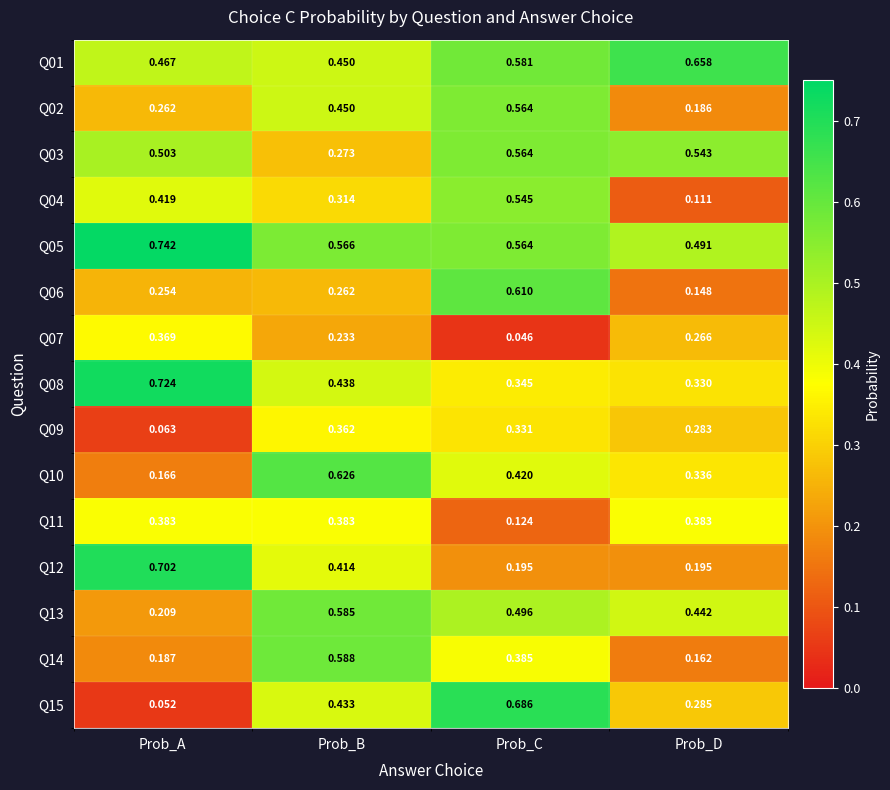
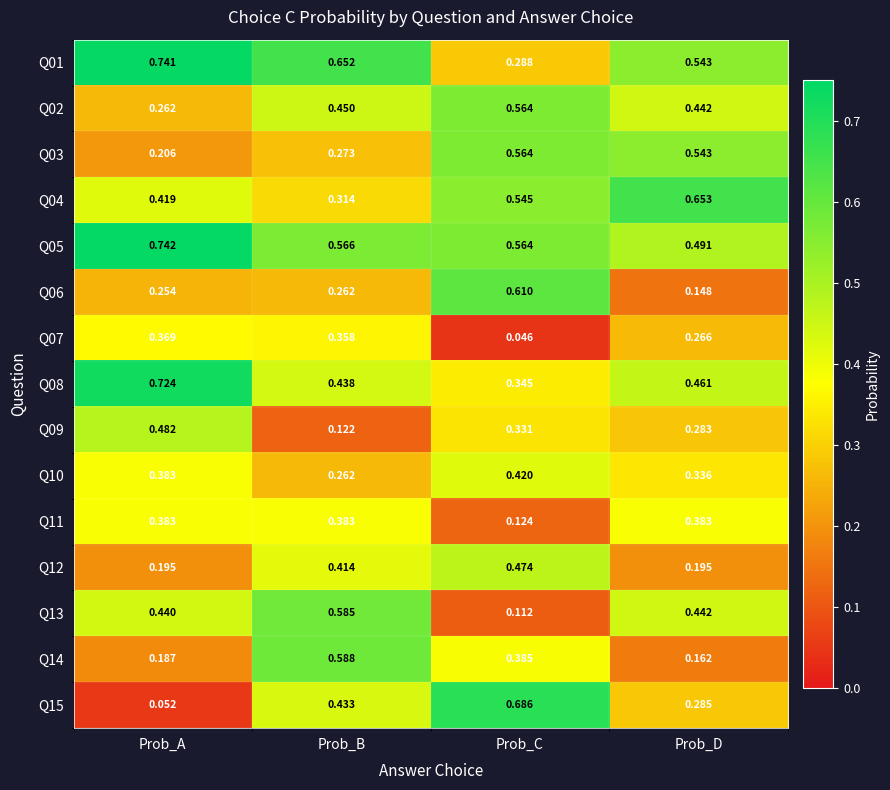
  {
    "Q01": {
-     "Prob_A": 0.467,
-     "Prob_B": 0.450,
-     "Prob_C": 0.581,
-     "Prob_D": 0.658
+     "Prob_A": 0.741,
+     "Prob_B": 0.652,
+     "Prob_C": 0.288,
+     "Prob_D": 0.543
    },
    "Q02": {
      "Prob_A": 0.262,
      "Prob_B": 0.450,
      "Prob_C": 0.564,
-     "Prob_D": 0.186
+     "Prob_D": 0.442
    },
    "Q03": {
-     "Prob_A": 0.503,
+     "Prob_A": 0.206,
      "Prob_B": 0.273,
      "Prob_C": 0.564,
      "Prob_D": 0.543
    },
    "Q04": {
      "Prob_A": 0.419,
      "Prob_B": 0.314,
      "Prob_C": 0.545,
-     "Prob_D": 0.111
+     "Prob_D": 0.653
    },
    "Q05": {
      "Prob_A": 0.742,
      "Prob_B": 0.566,
      "Prob_C": 0.564,
      "Prob_D": 0.491
    },
    "Q06": {
      "Prob_A": 0.254,
      "Prob_B": 0.262,
      "Prob_C": 0.610,
      "Prob_D": 0.148
    },
    "Q07": {
      "Prob_A": 0.369,
-     "Prob_B": 0.233,
+     "Prob_B": 0.358,
      "Prob_C": 0.046,
      "Prob_D": 0.266
    },
    "Q08": {
      "Prob_A": 0.724,
      "Prob_B": 0.438,
      "Prob_C": 0.345,
-     "Prob_D": 0.330
+     "Prob_D": 0.461
    },
    "Q09": {
-     "Prob_A": 0.063,
-     "Prob_B": 0.362,
+     "Prob_A": 0.482,
+     "Prob_B": 0.122,
      "Prob_C": 0.331,
      "Prob_D": 0.283
    },
    "Q10": {
-     "Prob_A": 0.166,
-     "Prob_B": 0.626,
+     "Prob_A": 0.383,
+     "Prob_B": 0.262,
      "Prob_C": 0.420,
      "Prob_D": 0.336
    },
    "Q11": {
      "Prob_A": 0.383,
      "Prob_B": 0.383,
      "Prob_C": 0.124,
      "Prob_D": 0.383
    },
    "Q12": {
-     "Prob_A": 0.702,
+     "Prob_A": 0.195,
      "Prob_B": 0.414,
-     "Prob_C": 0.195,
+     "Prob_C": 0.474,
      "Prob_D": 0.195
    },
    "Q13": {
-     "Prob_A": 0.209,
+     "Prob_A": 0.440,
      "Prob_B": 0.585,
-     "Prob_C": 0.496,
+     "Prob_C": 0.112,
      "Prob_D": 0.442
    },
    "Q14": {
      "Prob_A": 0.187,
      "Prob_B": 0.588,
      "Prob_C": 0.385,
      "Prob_D": 0.162
    },
    "Q15": {
      "Prob_A": 0.052,
      "Prob_B": 0.433,
      "Prob_C": 0.686,
      "Prob_D": 0.285
    }
  }
